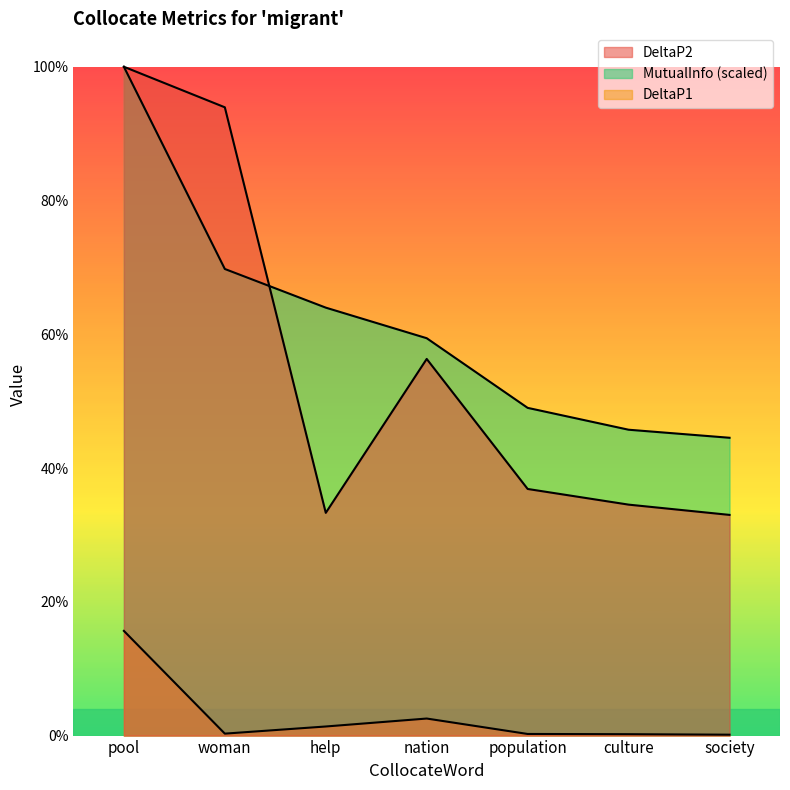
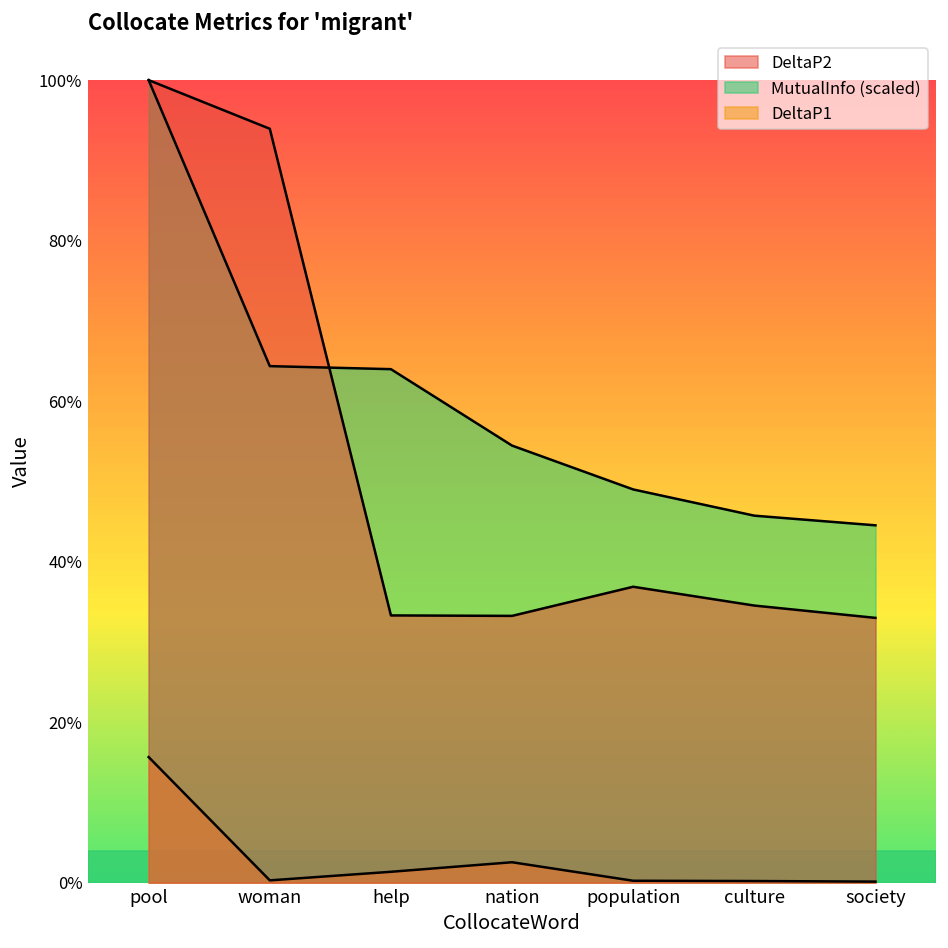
  {
    "DeltaP2": {
      "woman": "94%",
      "help": "33%",
-     "nation": "56%",
+     "nation": "33%",
      "population": "37%",
      "culture": "35%",
      "society": "33%"
    },
    "MutualInfo (scaled)": {
-     "woman": "70%",
+     "woman": "64%",
      "help": "64%",
-     "nation": "59%",
+     "nation": "54%",
      "population": "49%",
      "culture": "46%",
      "society": "45%"
    },
    "DeltaP1": {
      "pool": "16%"
    }
  }
